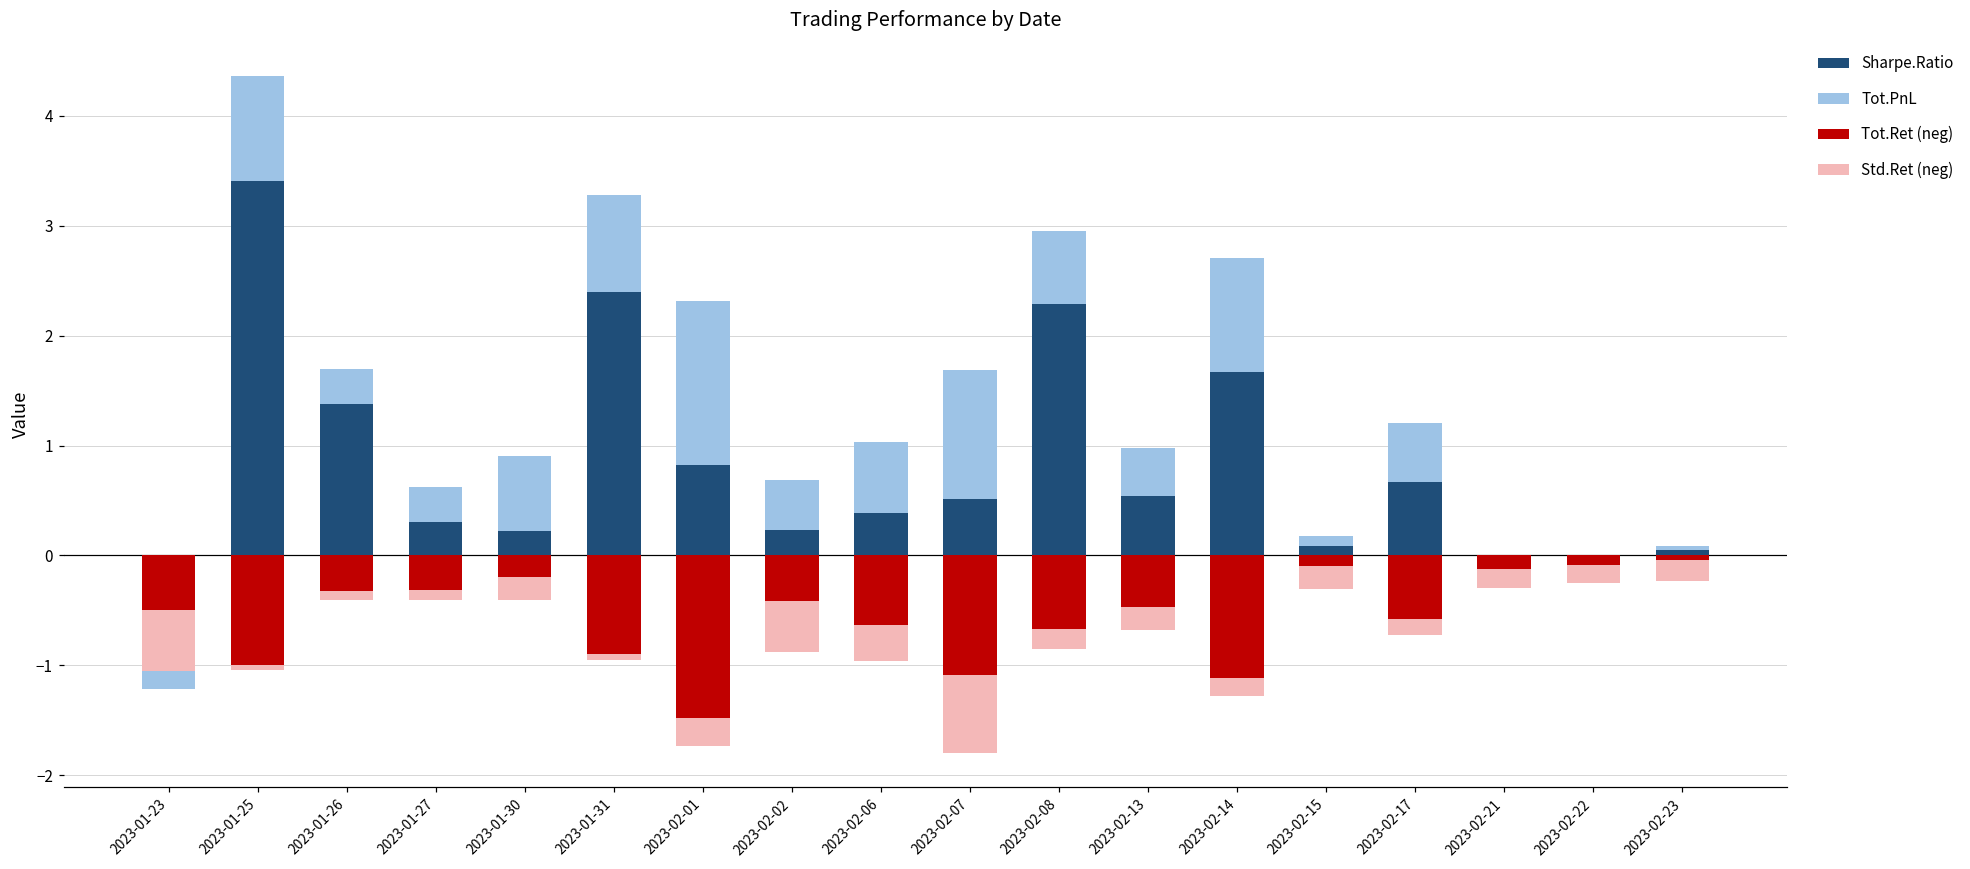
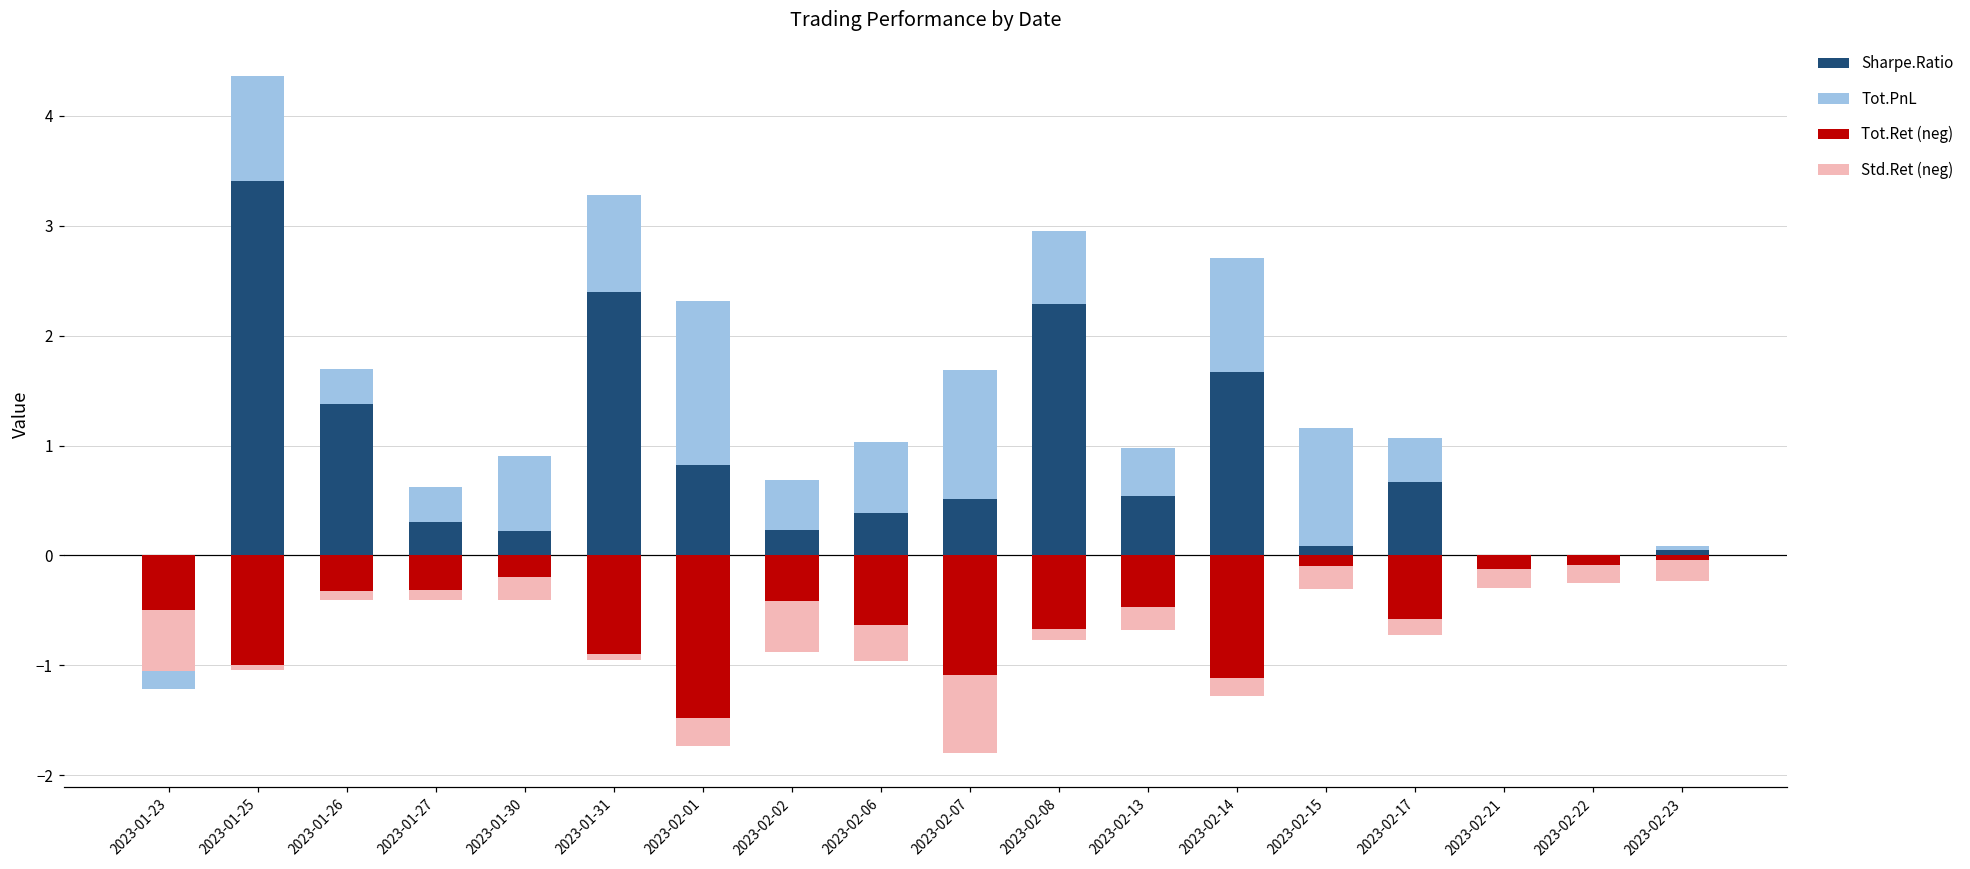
  {
    "Sharpe.Ratio": {
      "2023-01-25": 3.4,
      "2023-01-26": 1.4,
      "2023-01-27": 0.3,
      "2023-01-30": 0.2,
      "2023-01-31": 2.4,
      "2023-02-01": 0.8,
      "2023-02-02": 0.2,
      "2023-02-06": 0.4,
      "2023-02-07": 0.5,
      "2023-02-08": 2.3,
      "2023-02-13": 0.5,
      "2023-02-14": 1.7,
      "2023-02-15": 0.1,
      "2023-02-17": 0.7,
      "2023-02-22": -0.1,
      "2023-02-23": 0.0
    },
    "Tot.PnL": {
      "2023-01-23": -0.5,
      "2023-01-25": 1.0,
      "2023-01-26": 0.3,
      "2023-01-27": 0.3,
      "2023-01-30": 0.7,
      "2023-01-31": 0.9,
      "2023-02-01": 1.5,
      "2023-02-02": 0.5,
      "2023-02-06": 0.7,
      "2023-02-07": 1.2,
      "2023-02-08": 0.7,
      "2023-02-13": 0.4,
      "2023-02-14": 1.0,
-     "2023-02-15": 0.1,
-     "2023-02-17": 0.5,
+     "2023-02-15": 1.1,
+     "2023-02-17": 0.4,
      "2023-02-21": -0.1,
      "2023-02-23": 0.0
    },
    "Tot.Ret (neg)": {
      "2023-01-25": -1.0,
      "2023-01-26": -0.3,
      "2023-01-27": -0.3,
      "2023-01-30": -0.2,
      "2023-01-31": -0.9,
      "2023-02-01": -1.5,
      "2023-02-02": -0.4,
      "2023-02-06": -0.6,
      "2023-02-07": -1.1,
      "2023-02-08": -0.7,
      "2023-02-13": -0.5,
      "2023-02-14": -1.1,
      "2023-02-15": -0.1,
      "2023-02-17": -0.6,
      "2023-02-22": -0.1,
      "2023-02-23": 0.0
    },
    "Std.Ret (neg)": {
      "2023-01-25": 0.0,
      "2023-01-26": -0.1,
      "2023-01-27": -0.1,
      "2023-01-30": -0.2,
      "2023-01-31": -0.1,
      "2023-02-01": -0.3,
      "2023-02-02": -0.5,
      "2023-02-06": -0.3,
      "2023-02-07": -0.7,
-     "2023-02-08": -0.2,
+     "2023-02-08": -0.1,
      "2023-02-13": -0.2,
      "2023-02-14": -0.2,
      "2023-02-15": -0.2,
      "2023-02-17": -0.1,
      "2023-02-21": -0.2,
      "2023-02-22": -0.2,
      "2023-02-23": -0.2
    }
  }
